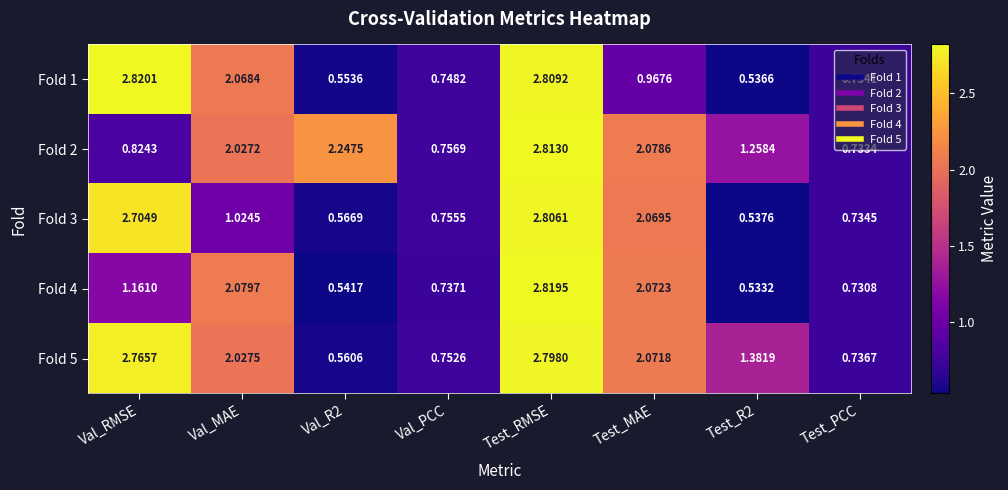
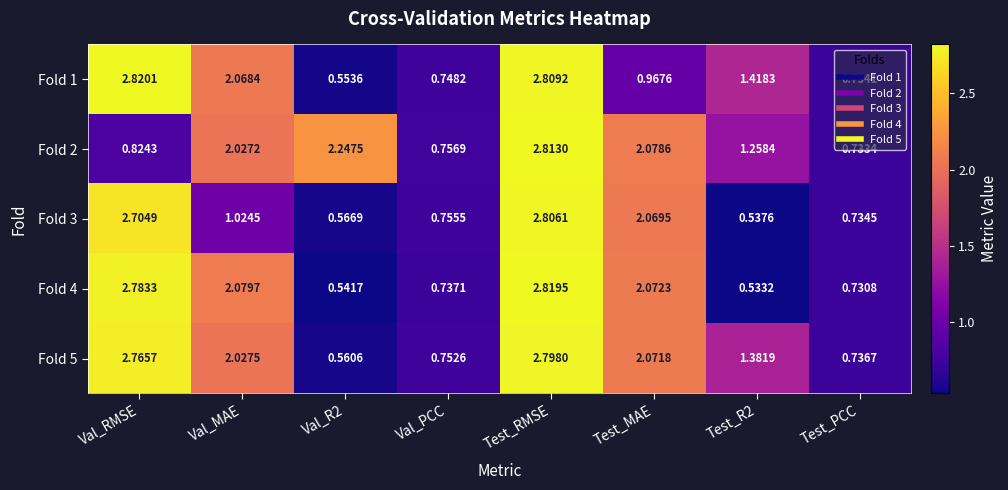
  {
    "Fold 1": {
      "Val_RMSE": 2.8201,
      "Val_MAE": 2.0684,
      "Val_R2": 0.5536,
      "Val_PCC": 0.7482,
      "Test_RMSE": 2.8092,
      "Test_MAE": 0.9676,
-     "Test_R2": 0.5366
+     "Test_R2": 1.4183
    },
    "Fold 2": {
      "Val_RMSE": 0.8243,
      "Val_MAE": 2.0272,
      "Val_R2": 2.2475,
      "Val_PCC": 0.7569,
      "Test_RMSE": 2.8130,
      "Test_MAE": 2.0786,
      "Test_R2": 1.2584
    },
    "Fold 3": {
      "Val_RMSE": 2.7049,
      "Val_MAE": 1.0245,
      "Val_R2": 0.5669,
      "Val_PCC": 0.7555,
      "Test_RMSE": 2.8061,
      "Test_MAE": 2.0695,
      "Test_R2": 0.5376,
      "Test_PCC": 0.7345
    },
    "Fold 4": {
-     "Val_RMSE": 1.1610,
+     "Val_RMSE": 2.7833,
      "Val_MAE": 2.0797,
      "Val_R2": 0.5417,
      "Val_PCC": 0.7371,
      "Test_RMSE": 2.8195,
      "Test_MAE": 2.0723,
      "Test_R2": 0.5332,
      "Test_PCC": 0.7308
    },
    "Fold 5": {
      "Val_RMSE": 2.7657,
      "Val_MAE": 2.0275,
      "Val_R2": 0.5606,
      "Val_PCC": 0.7526,
      "Test_RMSE": 2.7980,
      "Test_MAE": 2.0718,
      "Test_R2": 1.3819,
      "Test_PCC": 0.7367
    }
  }
